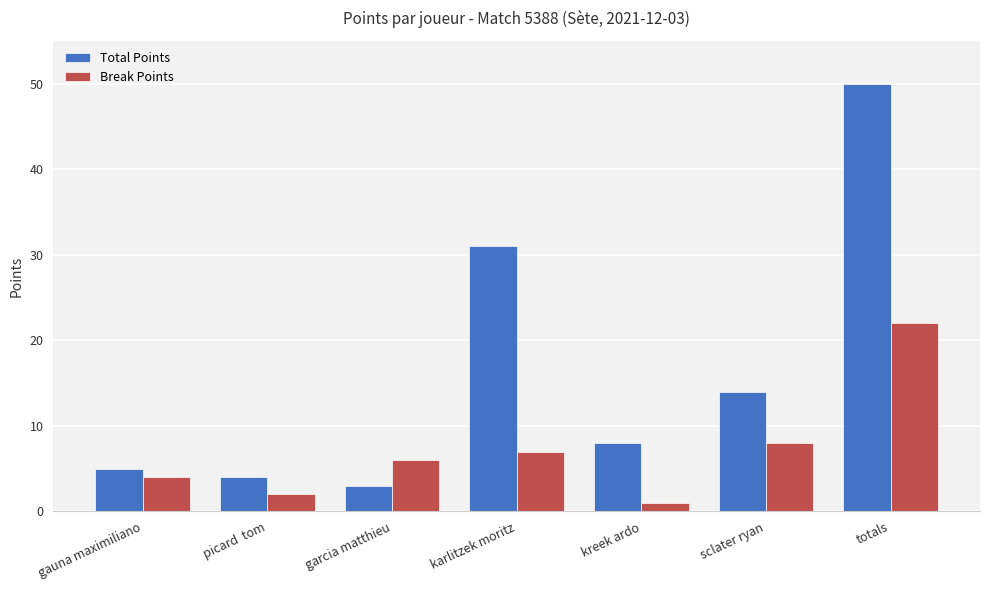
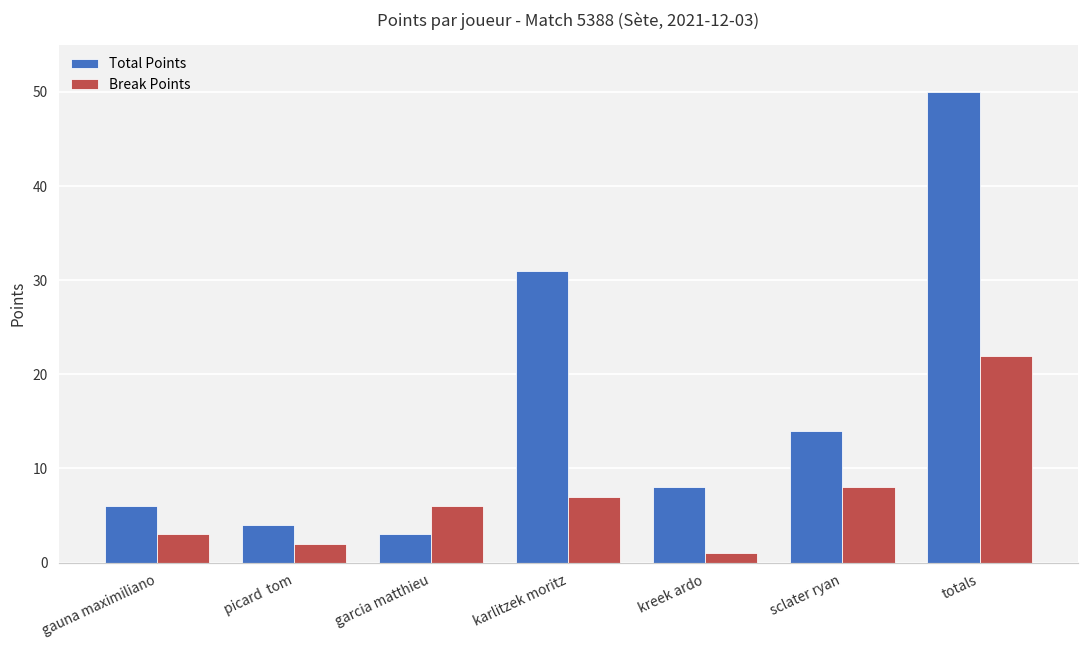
  {
    "Total Points": {
-     "gauna maximiliano": 5,
+     "gauna maximiliano": 6,
      "picard tom": 4,
      "garcia matthieu": 3,
      "karlitzek moritz": 31,
      "kreek ardo": 8,
      "sclater ryan": 14,
      "totals": 50
    },
    "Break Points": {
-     "gauna maximiliano": 4,
+     "gauna maximiliano": 3,
      "picard tom": 2,
      "garcia matthieu": 6,
      "karlitzek moritz": 7,
      "kreek ardo": 1,
      "sclater ryan": 8,
      "totals": 22
    }
  }
